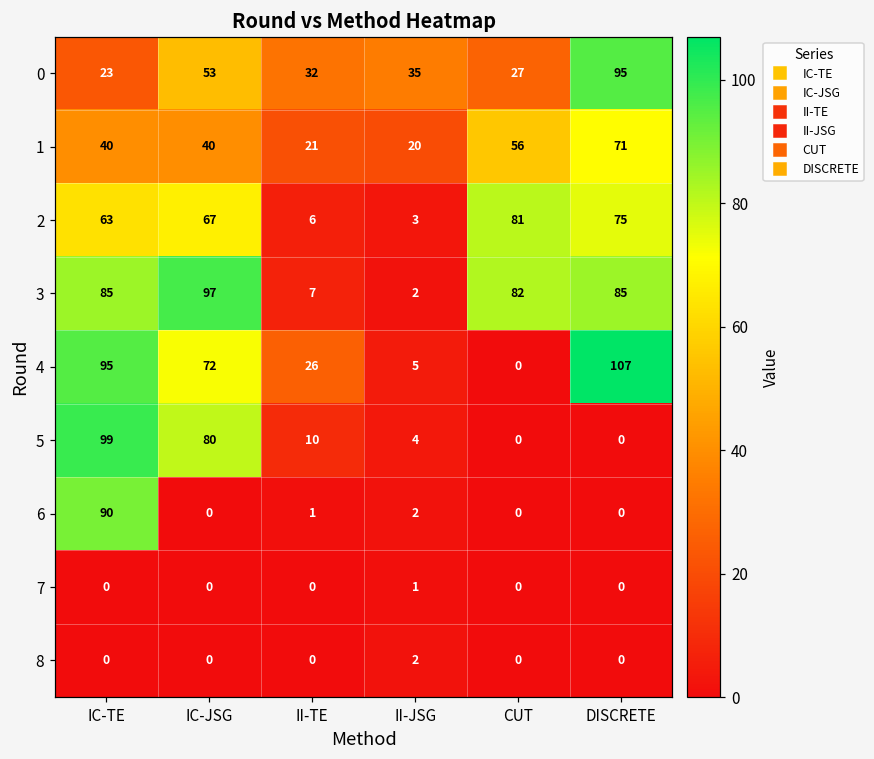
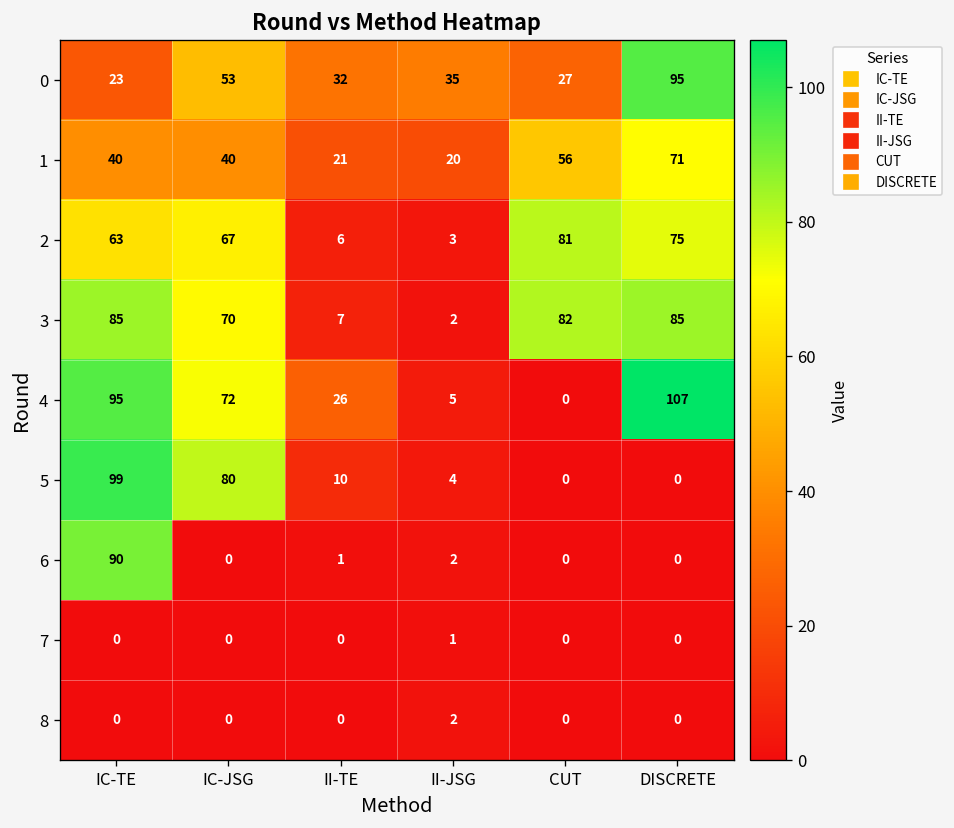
  {
    "0": {
      "IC-TE": 23,
      "IC-JSG": 53,
      "II-TE": 32,
      "II-JSG": 35,
      "CUT": 27,
      "DISCRETE": 95
    },
    "1": {
      "IC-TE": 40,
      "IC-JSG": 40,
      "II-TE": 21,
      "II-JSG": 20,
      "CUT": 56,
      "DISCRETE": 71
    },
    "2": {
      "IC-TE": 63,
      "IC-JSG": 67,
      "II-TE": 6,
      "II-JSG": 3,
      "CUT": 81,
      "DISCRETE": 75
    },
    "3": {
      "IC-TE": 85,
-     "IC-JSG": 97,
+     "IC-JSG": 70,
      "II-TE": 7,
      "II-JSG": 2,
      "CUT": 82,
      "DISCRETE": 85
    },
    "4": {
      "IC-TE": 95,
      "IC-JSG": 72,
      "II-TE": 26,
      "II-JSG": 5,
      "CUT": 0,
      "DISCRETE": 107
    },
    "5": {
      "IC-TE": 99,
      "IC-JSG": 80,
      "II-TE": 10,
      "II-JSG": 4,
      "CUT": 0,
      "DISCRETE": 0
    },
    "6": {
      "IC-TE": 90,
      "IC-JSG": 0,
      "II-TE": 1,
      "II-JSG": 2,
      "CUT": 0,
      "DISCRETE": 0
    },
    "7": {
      "IC-TE": 0,
      "IC-JSG": 0,
      "II-TE": 0,
      "II-JSG": 1,
      "CUT": 0,
      "DISCRETE": 0
    },
    "8": {
      "IC-TE": 0,
      "IC-JSG": 0,
      "II-TE": 0,
      "II-JSG": 2,
      "CUT": 0,
      "DISCRETE": 0
    }
  }
